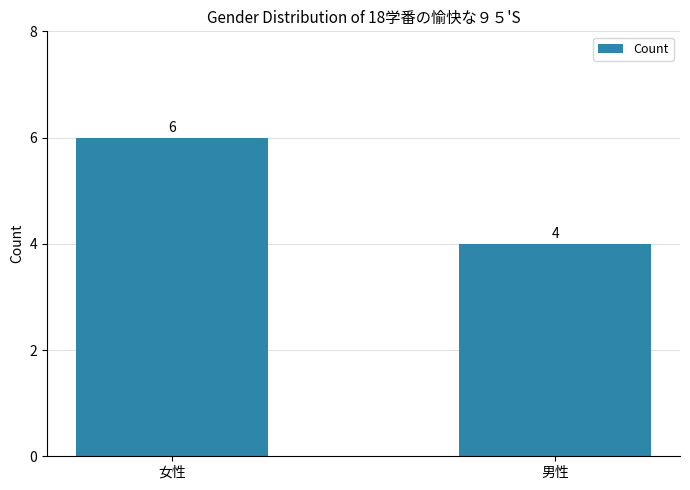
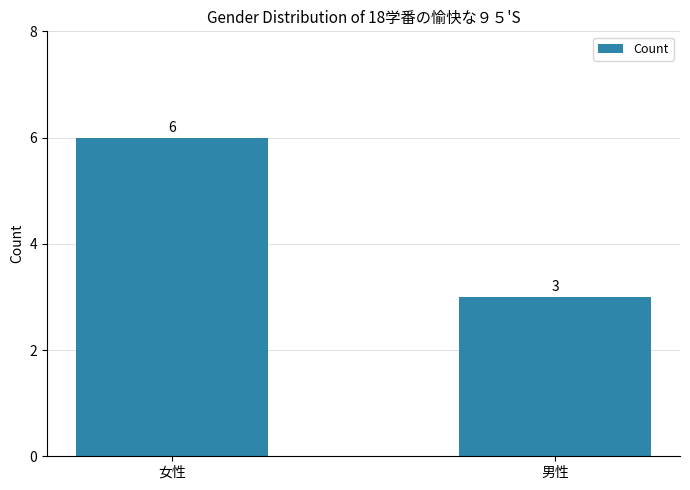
  {
    "女性": 6,
-   "男性": 4
+   "男性": 3
  }
